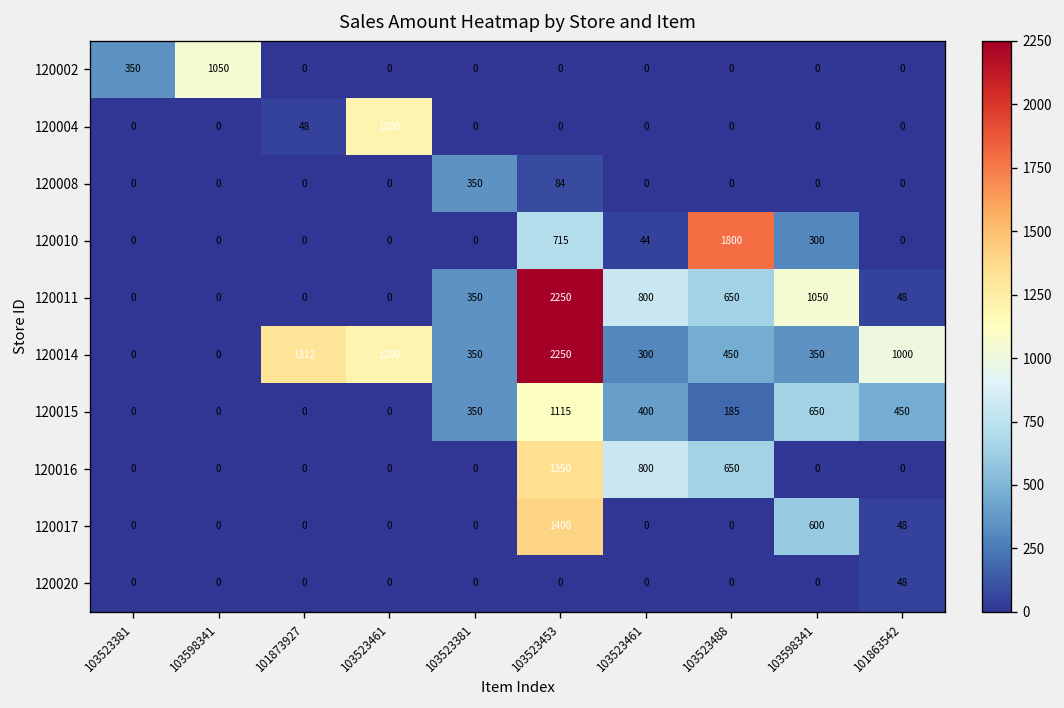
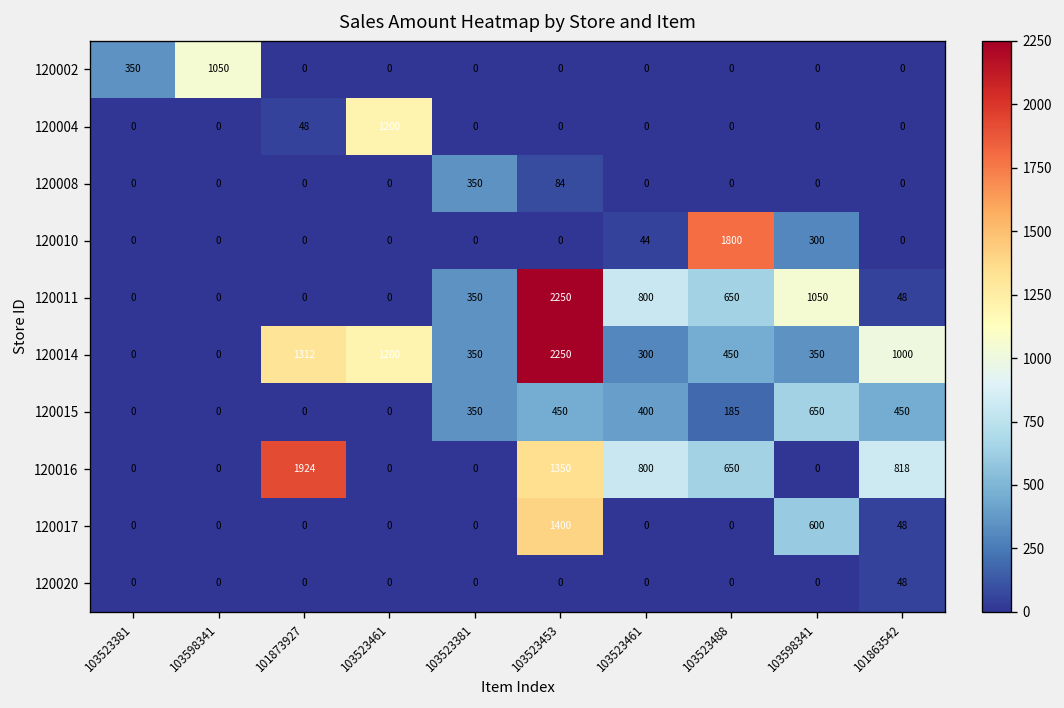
  {
    "120002": {
      "101873927": 0,
      "103523453": 0,
      "103523488": 0,
      "101863542": 0
    },
    "120004": {
      "101873927": 48,
      "103523453": 0,
      "103523488": 0,
      "101863542": 0
    },
    "120008": {
      "101873927": 0,
      "103523453": 84,
      "103523488": 0,
      "101863542": 0
    },
    "120010": {
      "101873927": 0,
-     "103523453": 715,
+     "103523453": 0,
      "103523488": 1800,
      "101863542": 0
    },
    "120011": {
      "101873927": 0,
      "103523453": 2250,
      "103523488": 650,
      "101863542": 48
    },
    "120014": {
      "101873927": 1312,
      "103523453": 2250,
      "103523488": 450,
      "101863542": 1000
    },
    "120015": {
      "101873927": 0,
-     "103523453": 1115,
+     "103523453": 450,
      "103523488": 185,
      "101863542": 450
    },
    "120016": {
-     "101873927": 0,
+     "101873927": 1924,
      "103523453": 1350,
      "103523488": 650,
-     "101863542": 0
+     "101863542": 818
    },
    "120017": {
      "101873927": 0,
      "103523453": 1400,
      "103523488": 0,
      "101863542": 48
    },
    "120020": {
      "101873927": 0,
      "103523453": 0,
      "103523488": 0,
      "101863542": 48
    }
  }
